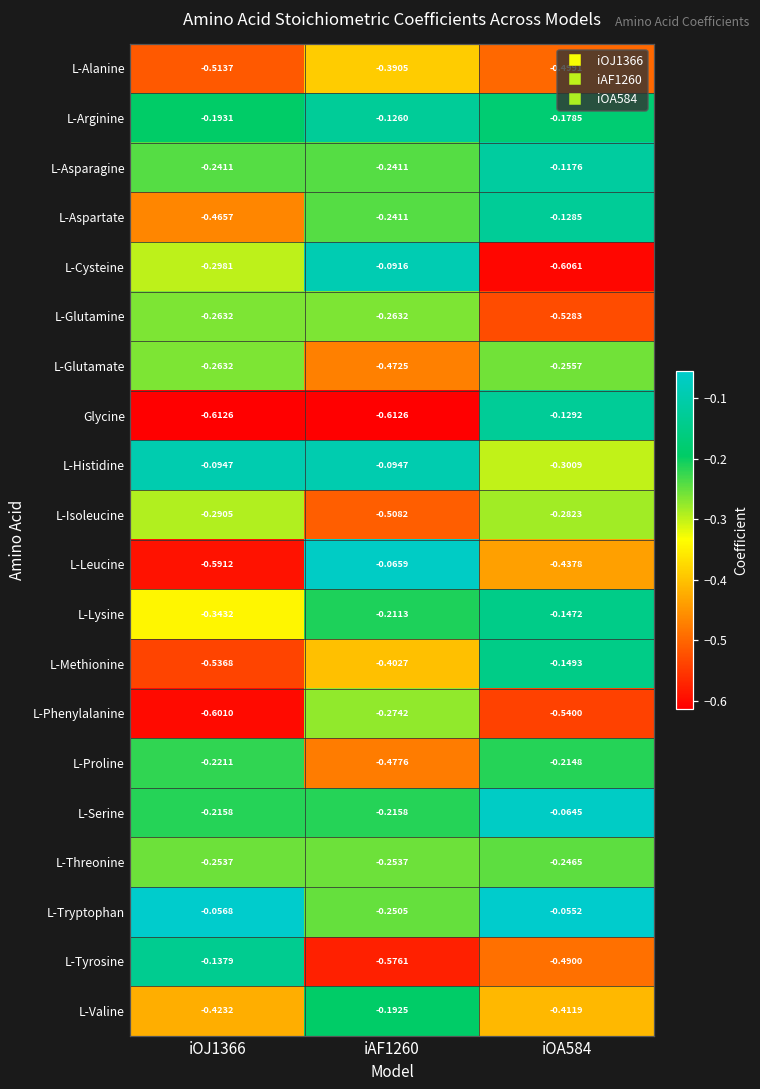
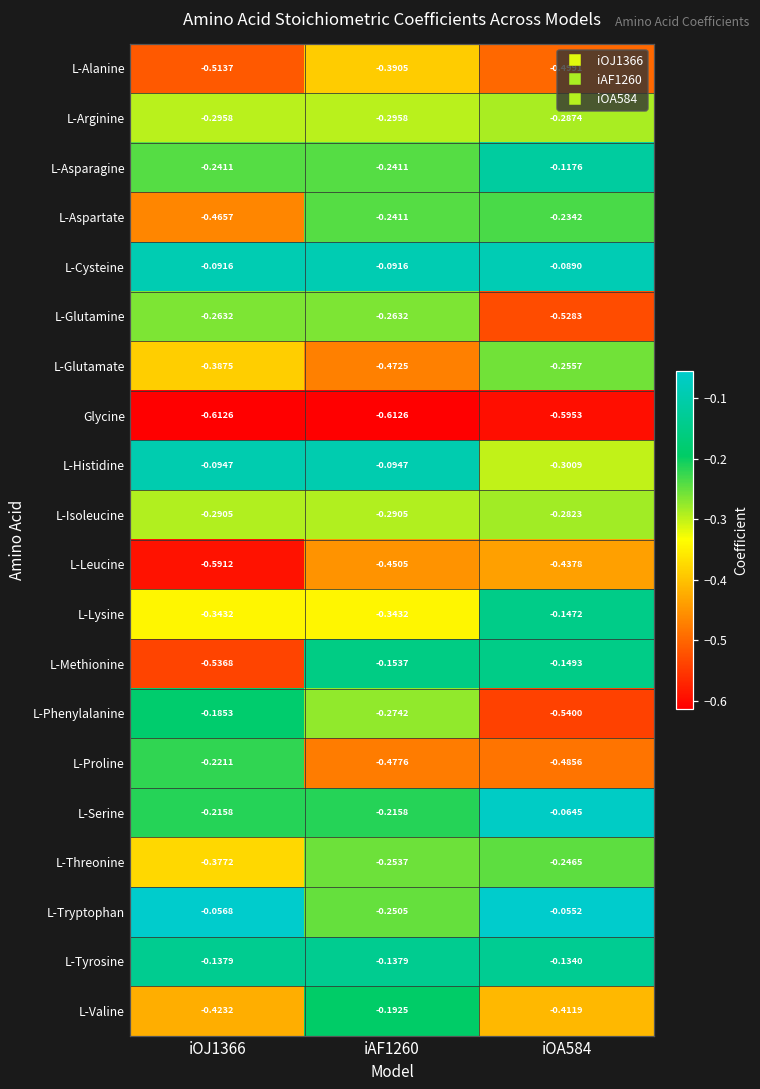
  {
    "L-Alanine": {
      "iOJ1366": -0.5137,
      "iAF1260": -0.3905
    },
    "L-Arginine": {
-     "iOJ1366": -0.1931,
-     "iAF1260": -0.1260,
-     "iOA584": -0.1785
+     "iOJ1366": -0.2958,
+     "iAF1260": -0.2958,
+     "iOA584": -0.2874
    },
    "L-Asparagine": {
      "iOJ1366": -0.2411,
      "iAF1260": -0.2411,
      "iOA584": -0.1176
    },
    "L-Aspartate": {
      "iOJ1366": -0.4657,
      "iAF1260": -0.2411,
-     "iOA584": -0.1285
+     "iOA584": -0.2342
    },
    "L-Cysteine": {
-     "iOJ1366": -0.2981,
+     "iOJ1366": -0.0916,
      "iAF1260": -0.0916,
-     "iOA584": -0.6061
+     "iOA584": -0.0890
    },
    "L-Glutamine": {
      "iOJ1366": -0.2632,
      "iAF1260": -0.2632,
      "iOA584": -0.5283
    },
    "L-Glutamate": {
-     "iOJ1366": -0.2632,
+     "iOJ1366": -0.3875,
      "iAF1260": -0.4725,
      "iOA584": -0.2557
    },
    "Glycine": {
      "iOJ1366": -0.6126,
      "iAF1260": -0.6126,
-     "iOA584": -0.1292
+     "iOA584": -0.5953
    },
    "L-Histidine": {
      "iOJ1366": -0.0947,
      "iAF1260": -0.0947,
      "iOA584": -0.3009
    },
    "L-Isoleucine": {
      "iOJ1366": -0.2905,
-     "iAF1260": -0.5082,
+     "iAF1260": -0.2905,
      "iOA584": -0.2823
    },
    "L-Leucine": {
      "iOJ1366": -0.5912,
-     "iAF1260": -0.0659,
+     "iAF1260": -0.4505,
      "iOA584": -0.4378
    },
    "L-Lysine": {
      "iOJ1366": -0.3432,
-     "iAF1260": -0.2113,
+     "iAF1260": -0.3432,
      "iOA584": -0.1472
    },
    "L-Methionine": {
      "iOJ1366": -0.5368,
-     "iAF1260": -0.4027,
+     "iAF1260": -0.1537,
      "iOA584": -0.1493
    },
    "L-Phenylalanine": {
-     "iOJ1366": -0.6010,
+     "iOJ1366": -0.1853,
      "iAF1260": -0.2742,
      "iOA584": -0.5400
    },
    "L-Proline": {
      "iOJ1366": -0.2211,
      "iAF1260": -0.4776,
-     "iOA584": -0.2148
+     "iOA584": -0.4856
    },
    "L-Serine": {
      "iOJ1366": -0.2158,
      "iAF1260": -0.2158,
      "iOA584": -0.0645
    },
    "L-Threonine": {
-     "iOJ1366": -0.2537,
+     "iOJ1366": -0.3772,
      "iAF1260": -0.2537,
      "iOA584": -0.2465
    },
    "L-Tryptophan": {
      "iOJ1366": -0.0568,
      "iAF1260": -0.2505,
      "iOA584": -0.0552
    },
    "L-Tyrosine": {
      "iOJ1366": -0.1379,
-     "iAF1260": -0.5761,
-     "iOA584": -0.4900
+     "iAF1260": -0.1379,
+     "iOA584": -0.1340
    },
    "L-Valine": {
      "iOJ1366": -0.4232,
      "iAF1260": -0.1925,
      "iOA584": -0.4119
    }
  }
